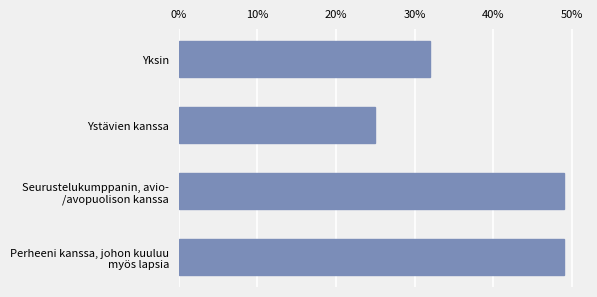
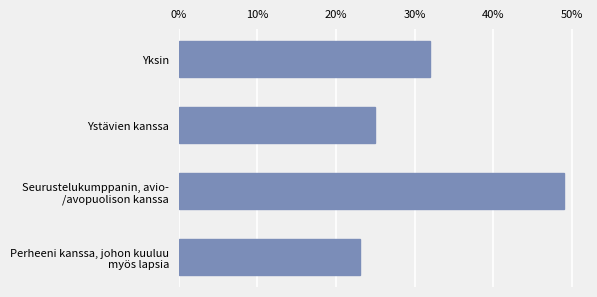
  {
    "Yksin": "32%",
    "Ystävien kanssa": "25%",
    "Seurustelukumppanin, avio- /avopuolison kanssa": "49%",
-   "Perheeni kanssa, johon kuuluu myös lapsia": "49%"
+   "Perheeni kanssa, johon kuuluu myös lapsia": "23%"
  }
